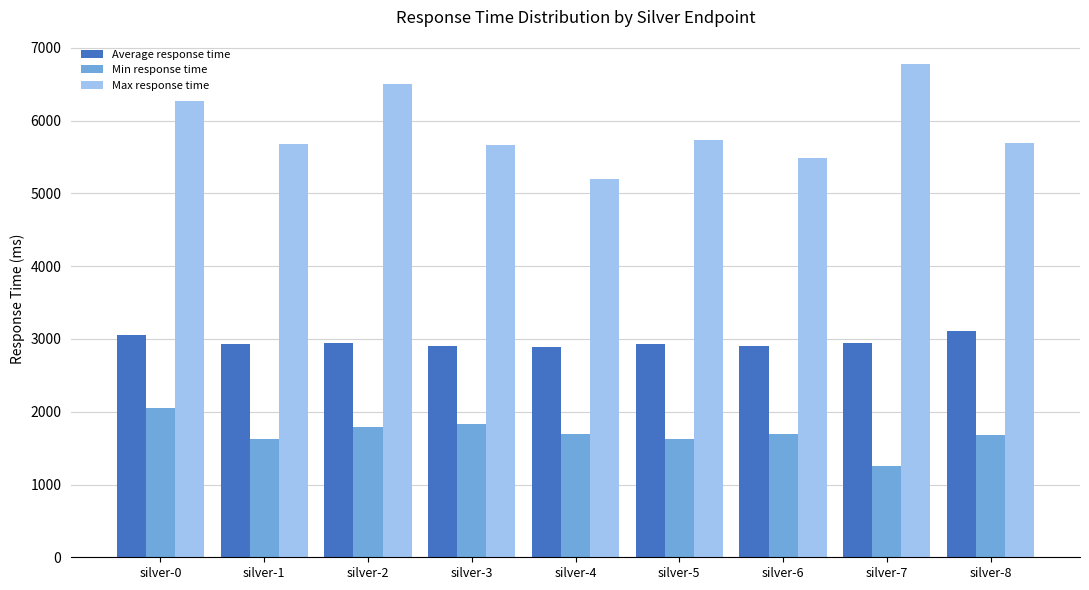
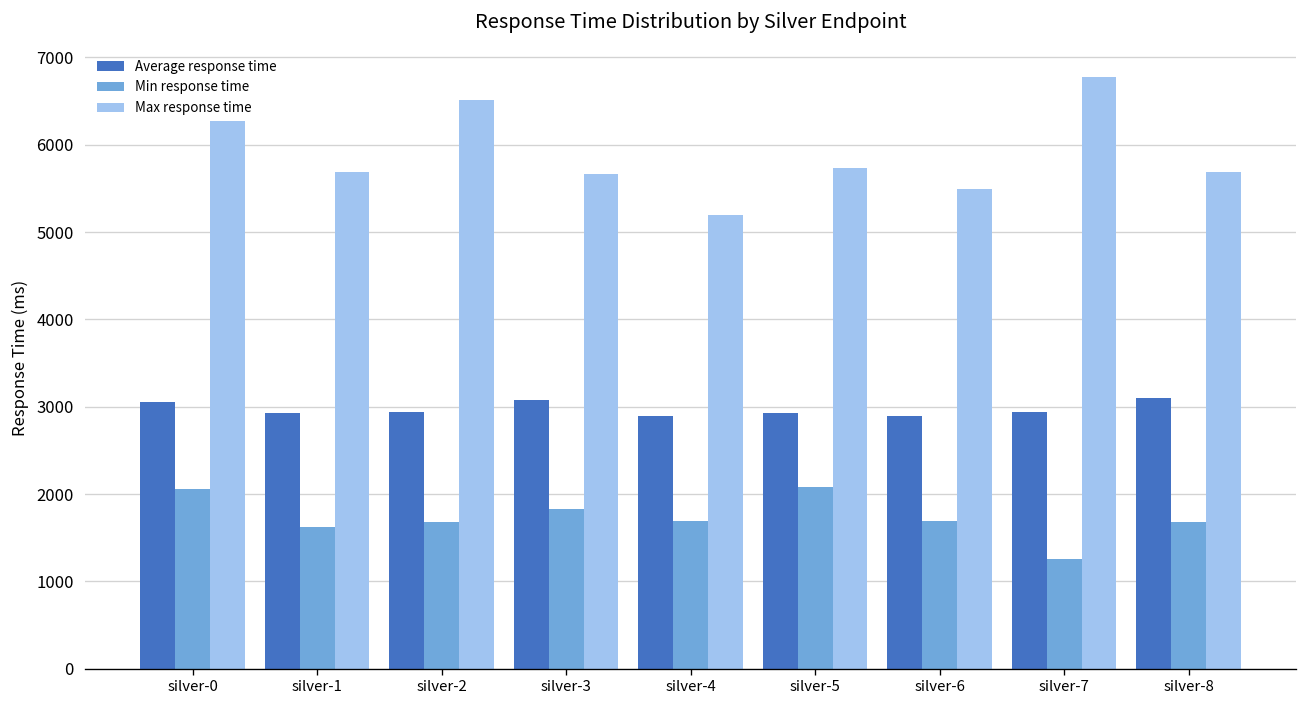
  {
    "Average response time": {
      "silver-0": 3100,
      "silver-1": 2900,
      "silver-2": 2900,
-     "silver-3": 2900,
+     "silver-3": 3100,
      "silver-4": 2900,
      "silver-5": 2900,
      "silver-6": 2900,
      "silver-7": 2900,
      "silver-8": 3100
    },
    "Min response time": {
      "silver-0": 2100,
      "silver-1": 1600,
-     "silver-2": 1800,
+     "silver-2": 1700,
      "silver-3": 1800,
      "silver-4": 1700,
-     "silver-5": 1600,
+     "silver-5": 2100,
      "silver-6": 1700,
      "silver-7": 1300,
      "silver-8": 1700
    },
    "Max response time": {
      "silver-0": 6300,
      "silver-1": 5700,
      "silver-2": 6500,
      "silver-3": 5700,
      "silver-4": 5200,
      "silver-5": 5700,
      "silver-6": 5500,
      "silver-7": 6800,
      "silver-8": 5700
    }
  }
